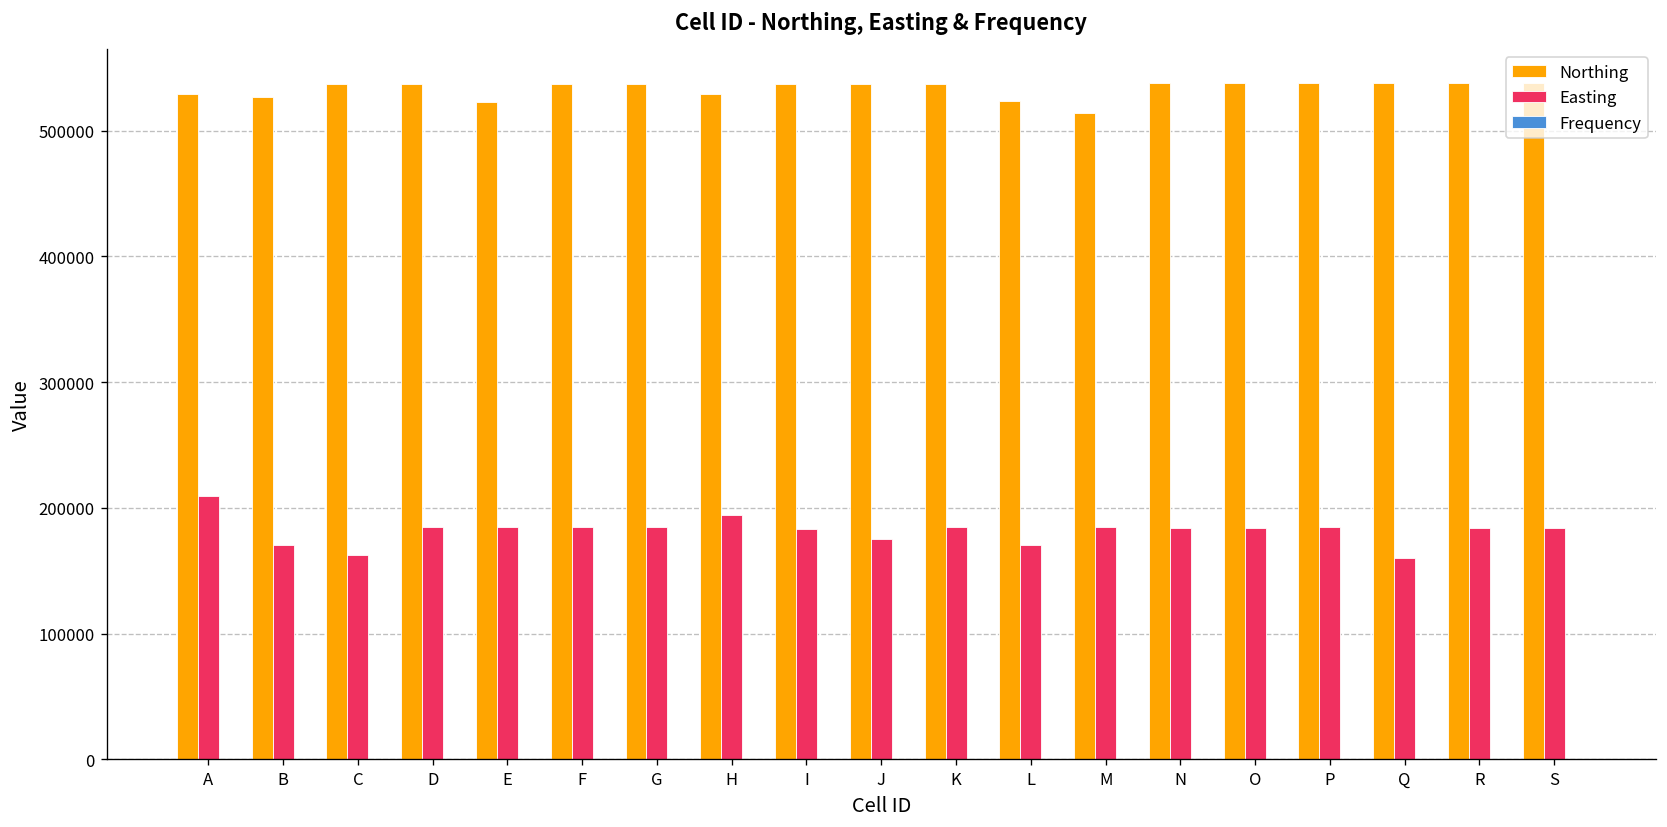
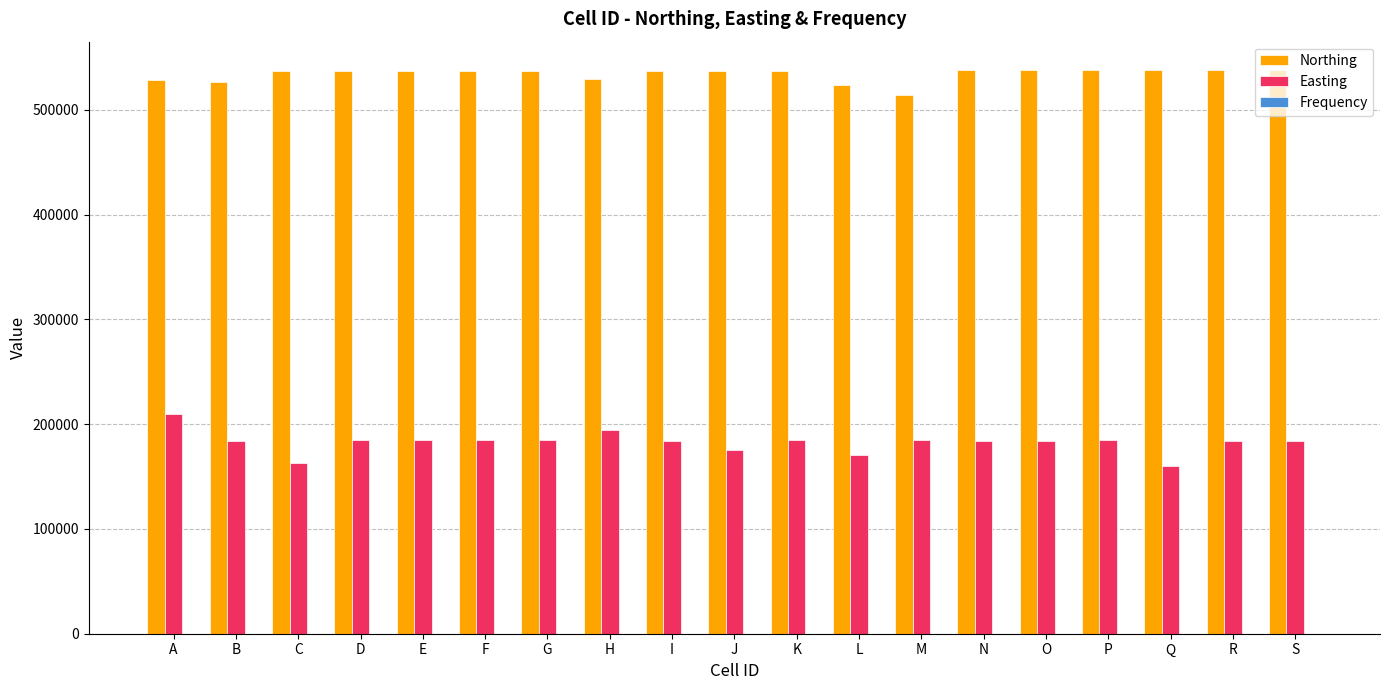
  {
    "Northing": {
      "A": 529000,
      "B": 527000,
      "C": 537000,
      "D": 537000,
-     "E": 523000,
+     "E": 537000,
      "F": 537000,
      "G": 537000,
      "H": 529000,
      "I": 537000,
      "J": 537000,
      "K": 537000,
      "L": 523000,
      "M": 514000,
      "N": 538000,
      "O": 538000,
      "P": 538000,
      "Q": 538000,
      "R": 538000
    },
    "Easting": {
      "A": 209000,
-     "B": 171000,
+     "B": 184000,
      "C": 163000,
      "D": 185000,
      "E": 185000,
      "F": 185000,
      "G": 185000,
      "H": 194000,
      "I": 183000,
      "J": 176000,
      "K": 185000,
      "L": 171000,
      "M": 184000,
      "N": 184000,
      "O": 184000,
      "P": 185000,
      "Q": 160000,
      "R": 184000,
      "S": 184000
    },
    "Frequency": {
      "A": 0,
      "B": 0,
      "C": 0,
      "D": 0,
      "E": 0,
      "F": 0,
      "G": 0,
      "H": 0,
      "I": 0,
      "J": 0,
      "K": 0,
      "L": 0,
      "M": 0,
      "N": 0,
      "O": 0,
      "P": 0,
      "Q": 0,
      "R": 0,
      "S": 0
    }
  }
